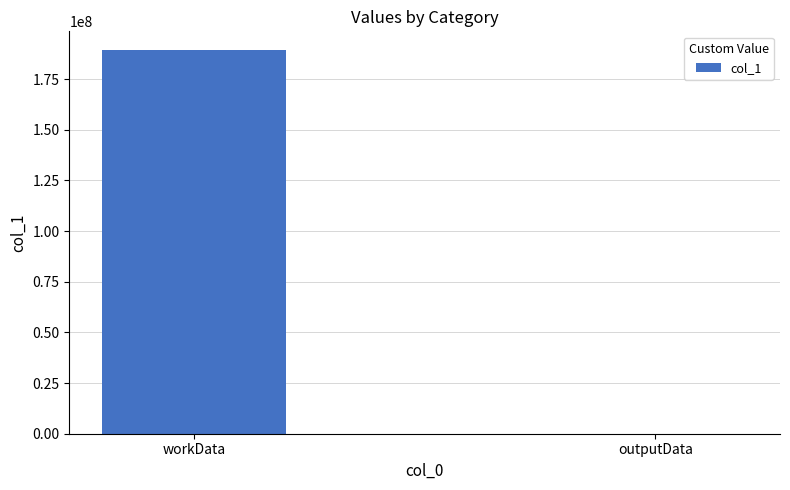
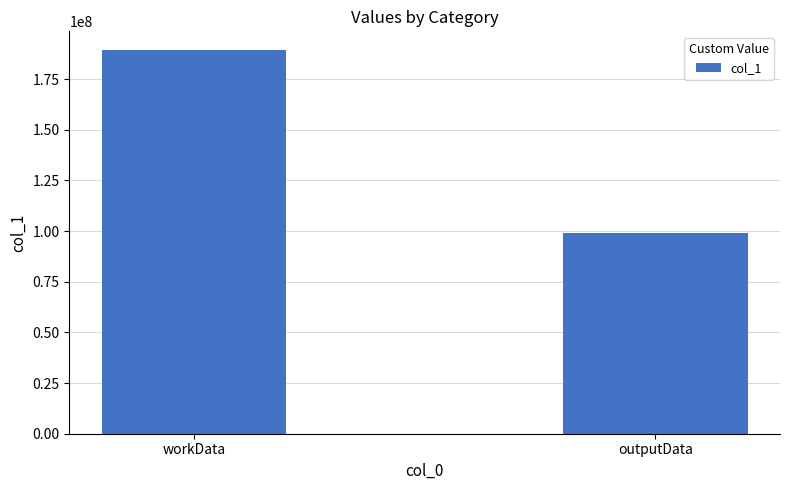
  {
    "workData": 189000000,
-   "outputData": 0
+   "outputData": 99000000
  }
